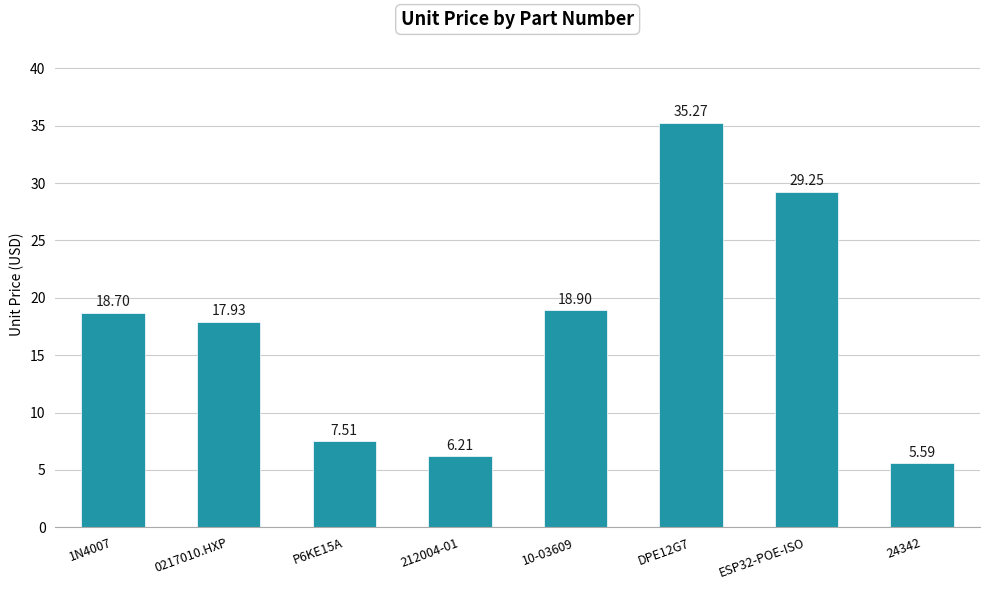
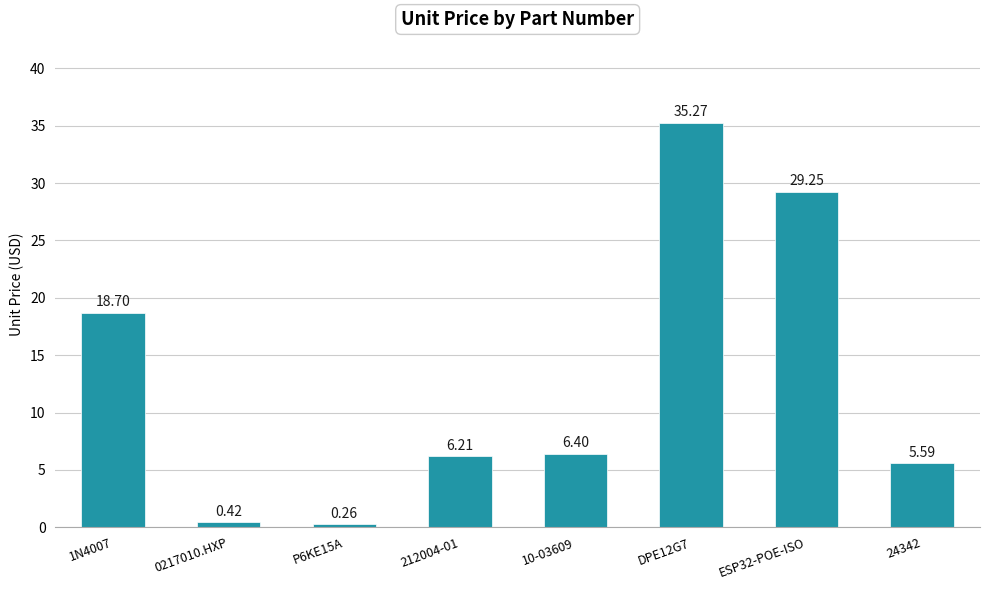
  {
    "1N4007": 18.70,
-   "0217010.HXP": 17.93,
-   "P6KE15A": 7.51,
+   "0217010.HXP": 0.42,
+   "P6KE15A": 0.26,
    "212004-01": 6.21,
-   "10-03609": 18.90,
+   "10-03609": 6.40,
    "DPE12G7": 35.27,
    "ESP32-POE-ISO": 29.25,
    "24342": 5.59
  }
